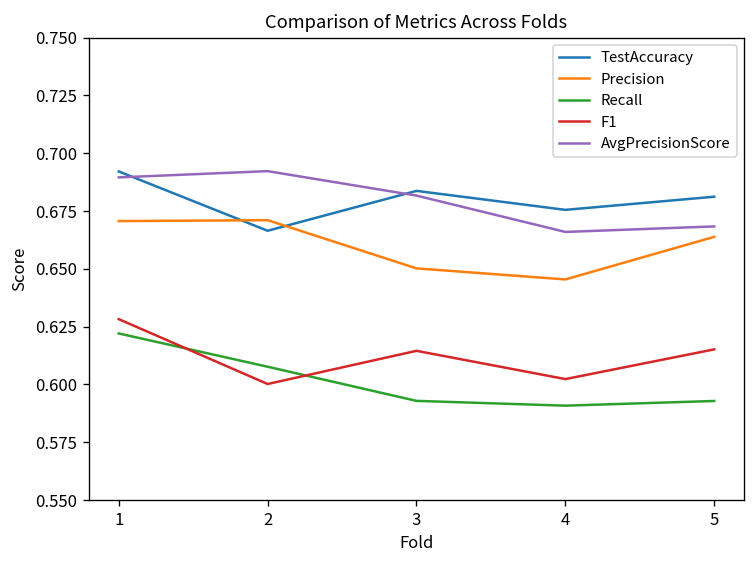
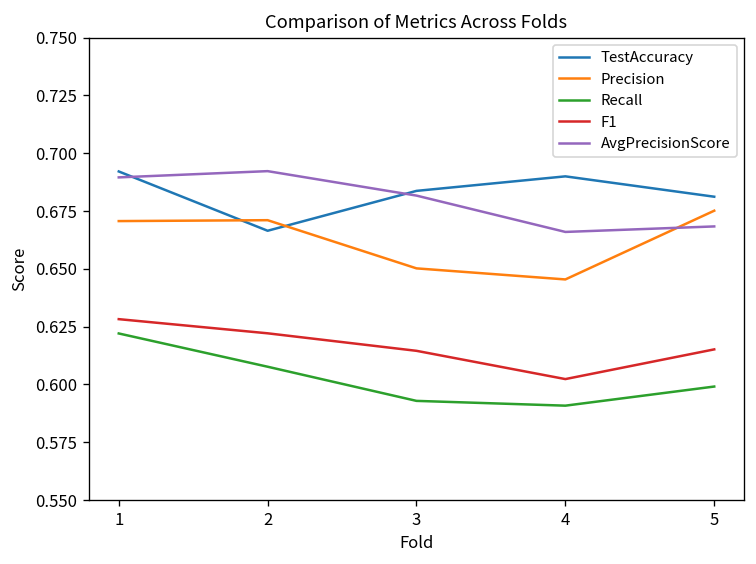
  {
    "TestAccuracy": {
      "1": 0.692,
      "2": 0.666,
      "3": 0.684,
-     "4": 0.676,
+     "4": 0.690,
      "5": 0.681
    },
    "Precision": {
      "1": 0.671,
      "2": 0.671,
      "3": 0.650,
      "4": 0.645,
-     "5": 0.664
+     "5": 0.675
    },
    "Recall": {
      "1": 0.622,
      "2": 0.608,
      "3": 0.593,
      "4": 0.591,
-     "5": 0.593
+     "5": 0.599
    },
    "F1": {
      "1": 0.628,
-     "2": 0.600,
+     "2": 0.622,
      "3": 0.615,
      "4": 0.602,
      "5": 0.615
    },
    "AvgPrecisionScore": {
      "1": 0.690,
      "2": 0.692,
      "3": 0.682,
      "4": 0.666,
      "5": 0.668
    }
  }
